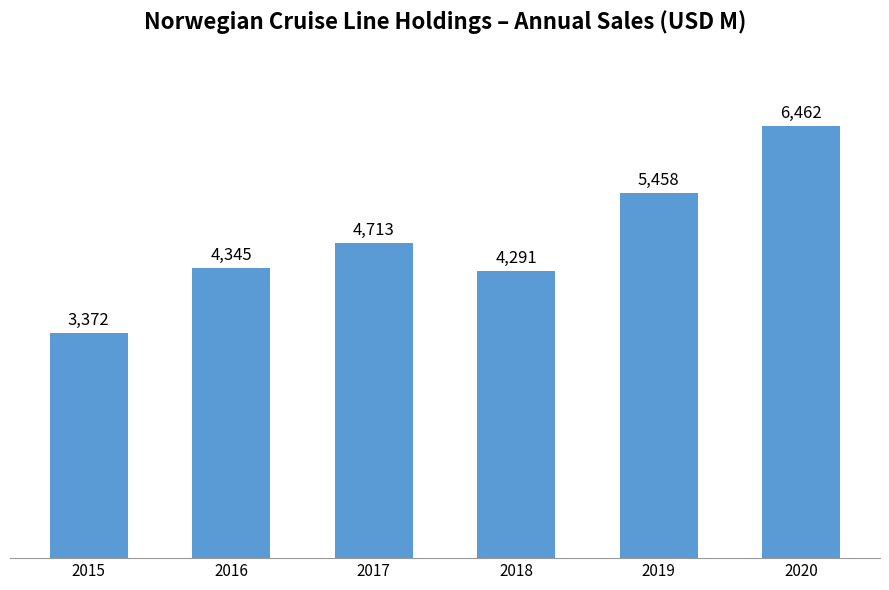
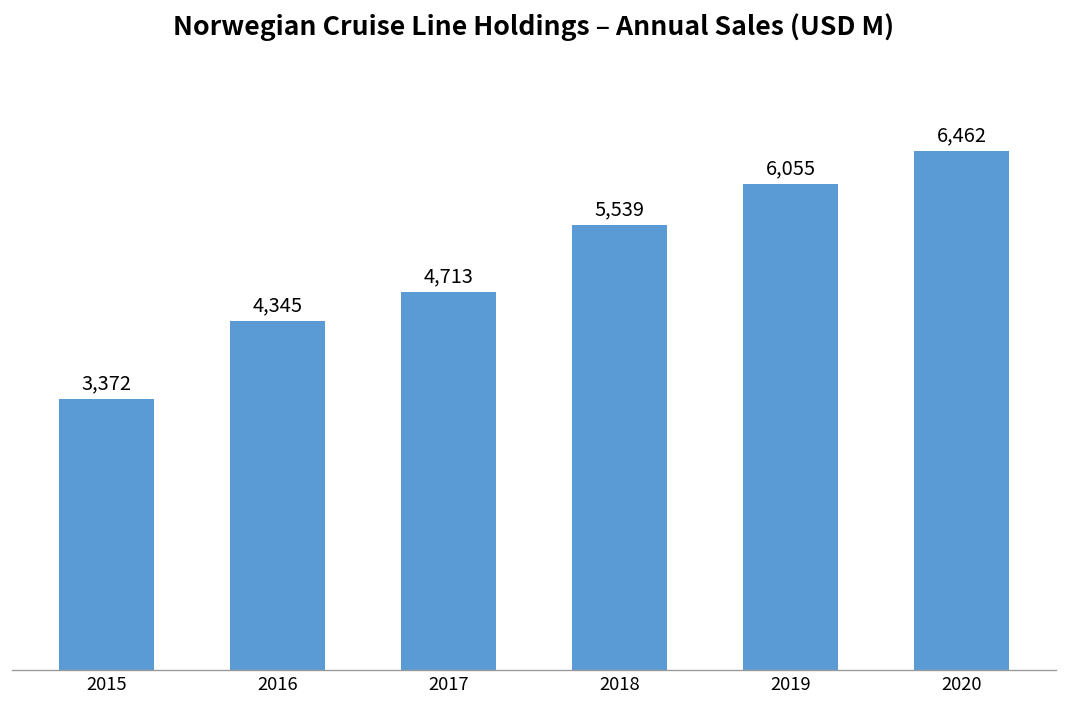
  {
    "2015": "3,372",
    "2016": "4,345",
    "2017": "4,713",
-   "2018": "4,291",
-   "2019": "5,458",
+   "2018": "5,539",
+   "2019": "6,055",
    "2020": "6,462"
  }
